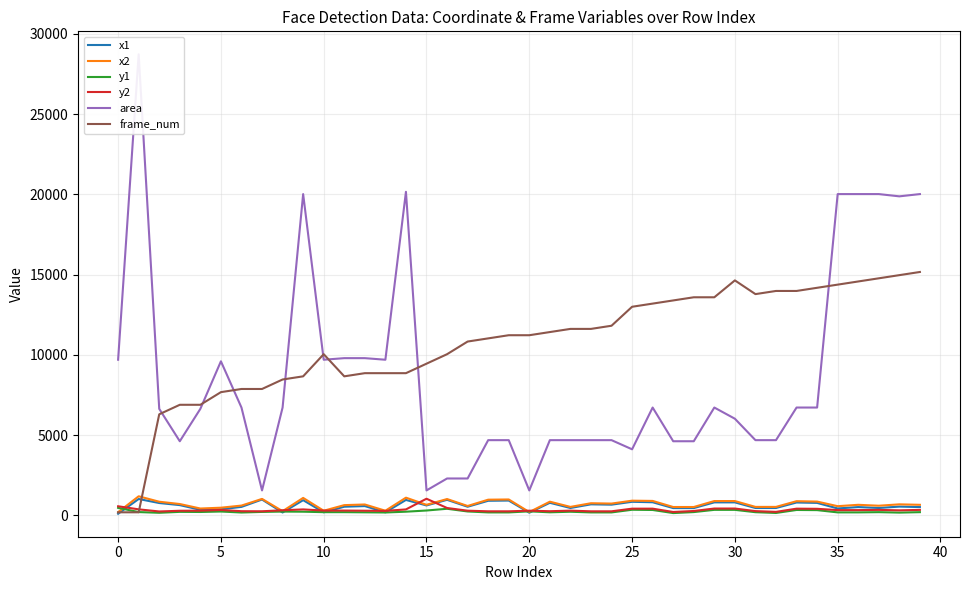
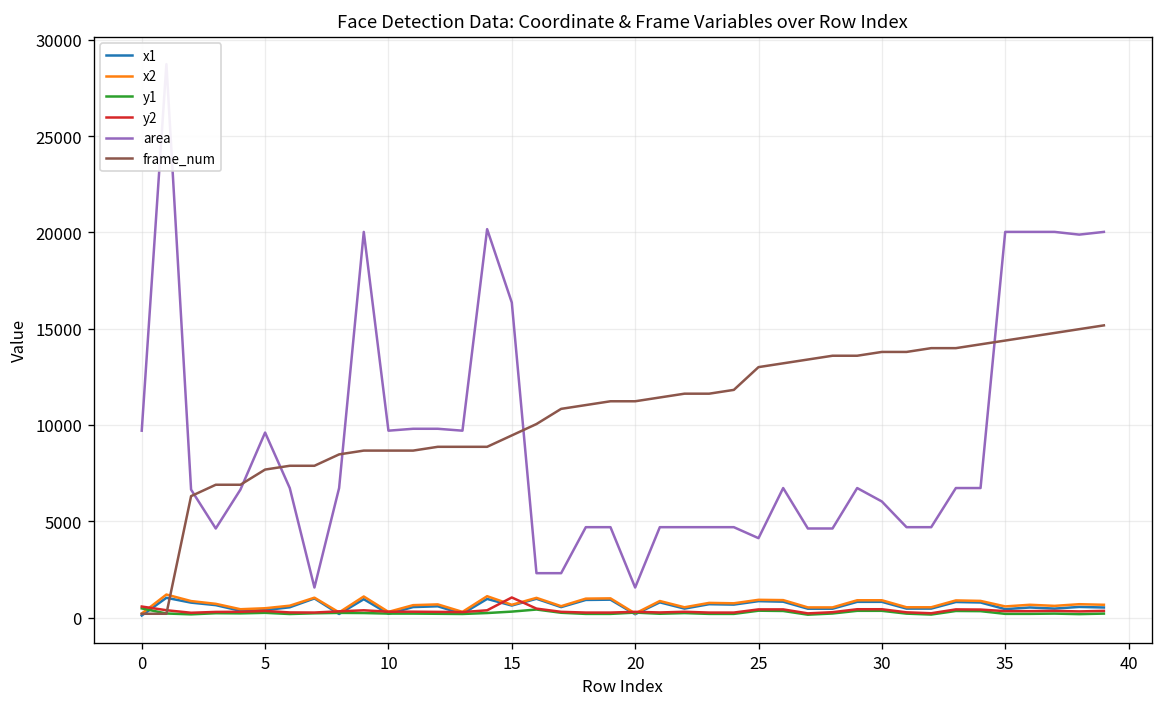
  {
    "y1": {
      "15": 300
    },
    "y2": {
      "15": 1000
    },
    "area": {
      "0": 9700,
      "5": 9600,
      "10": 9700,
-     "15": 1600,
+     "15": 16400,
      "20": 1600,
      "25": 4100,
      "30": 6000,
      "35": 20000
    },
    "frame_num": {
      "5": 7700,
-     "10": 10000,
+     "10": 8700,
      "15": 9500,
      "20": 11200,
      "25": 13000,
-     "30": 14600,
+     "30": 13800,
      "35": 14400
    }
  }
